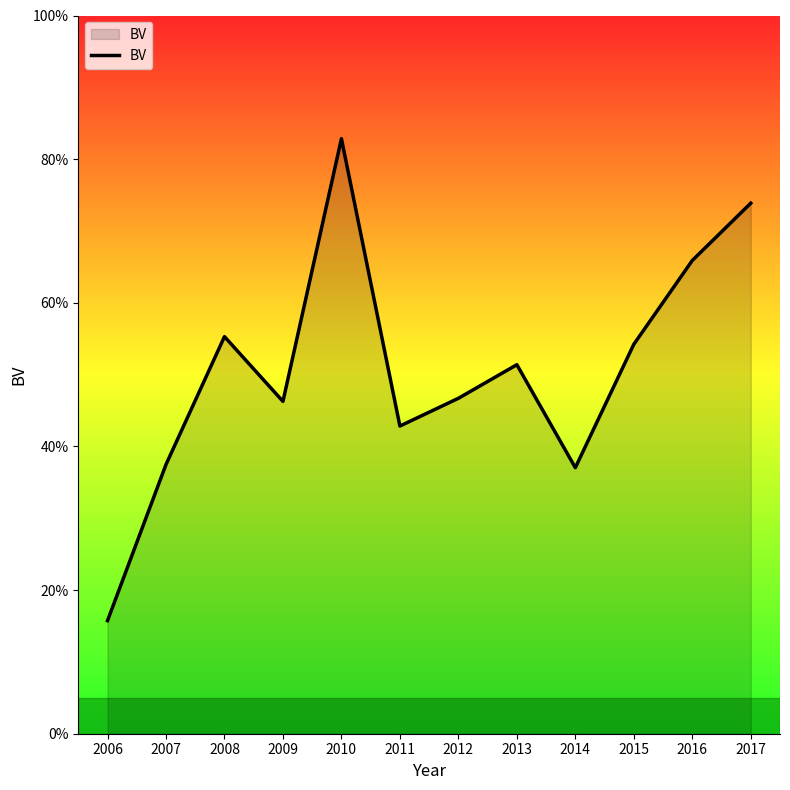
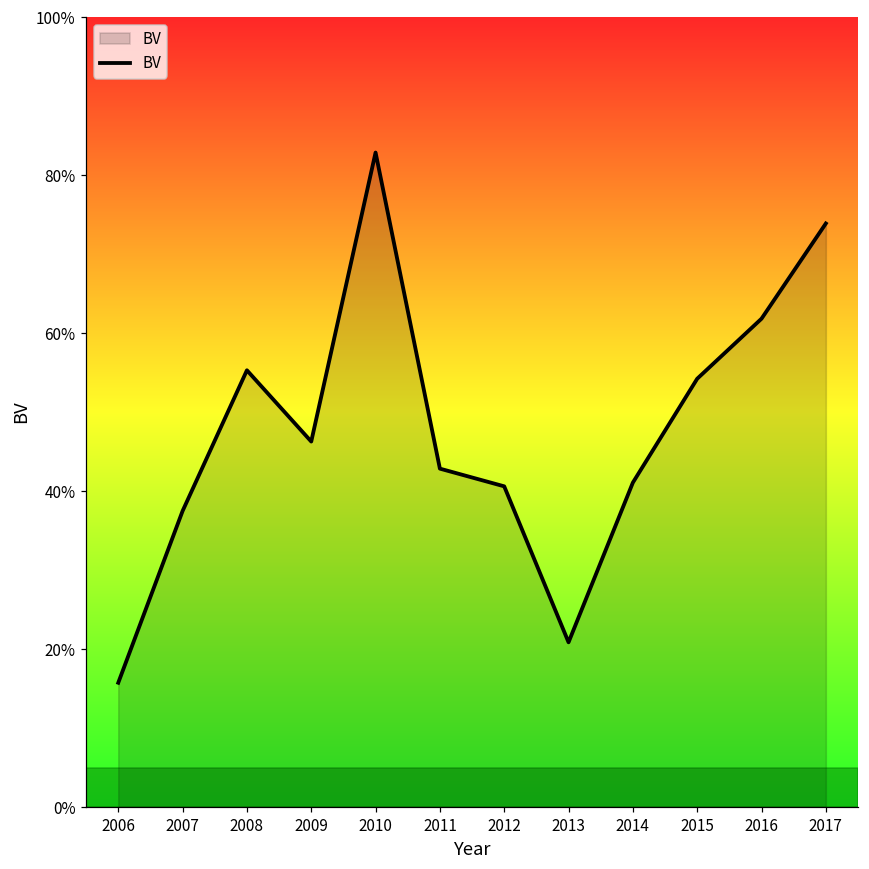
  {
    "2006": "16%",
    "2007": "37%",
    "2008": "55%",
    "2009": "46%",
    "2010": "83%",
    "2011": "43%",
-   "2012": "47%",
-   "2013": "51%",
-   "2014": "37%",
+   "2012": "41%",
+   "2013": "21%",
+   "2014": "41%",
    "2015": "54%",
-   "2016": "66%",
+   "2016": "62%",
    "2017": "74%"
  }
